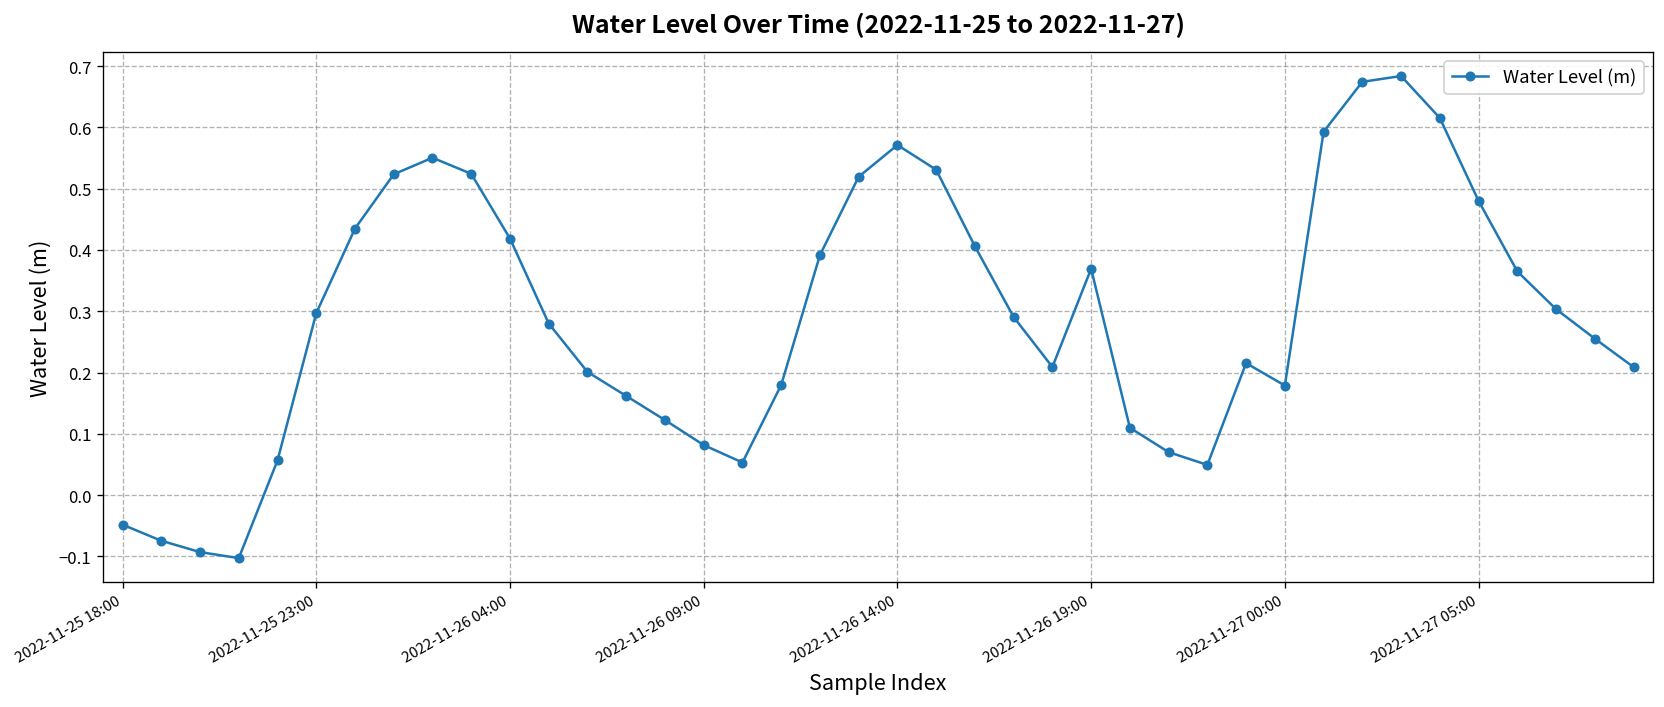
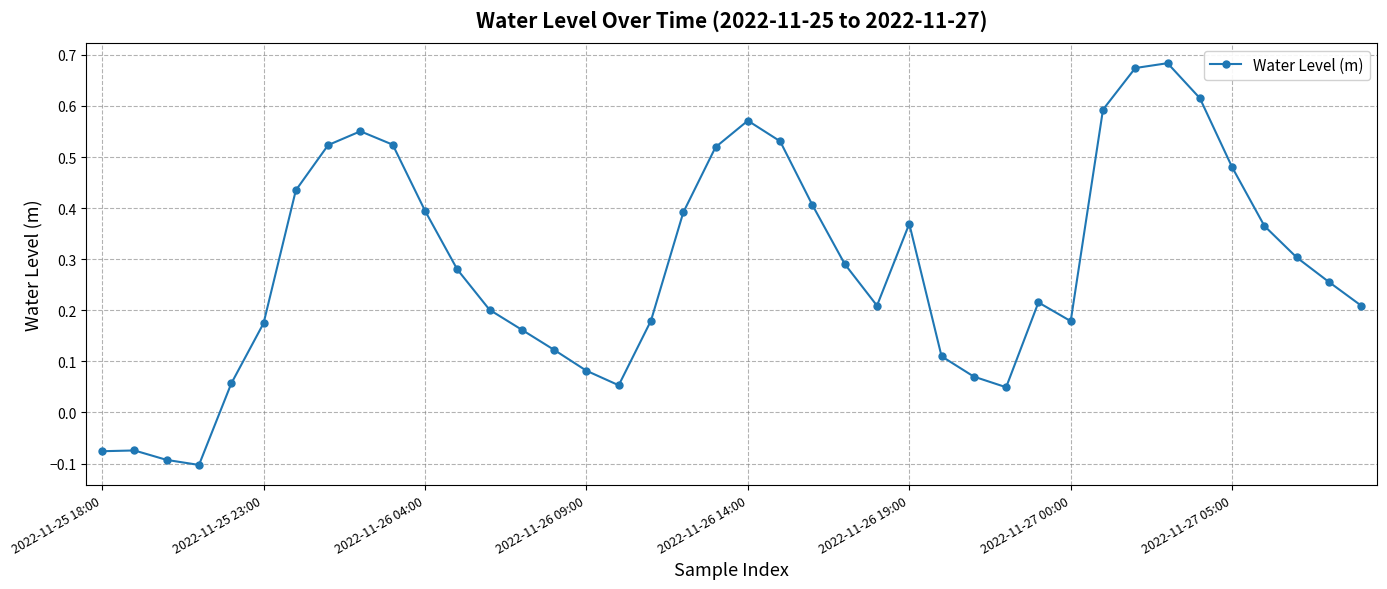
  {
-   "2022-11-25 18:00": -0.05,
-   "2022-11-25 23:00": 0.30,
-   "2022-11-26 04:00": 0.42,
+   "2022-11-25 18:00": -0.08,
+   "2022-11-25 23:00": 0.17,
+   "2022-11-26 04:00": 0.40,
    "2022-11-26 09:00": 0.08,
    "2022-11-26 14:00": 0.57,
    "2022-11-26 19:00": 0.37,
    "2022-11-27 00:00": 0.18,
    "2022-11-27 05:00": 0.48
  }
